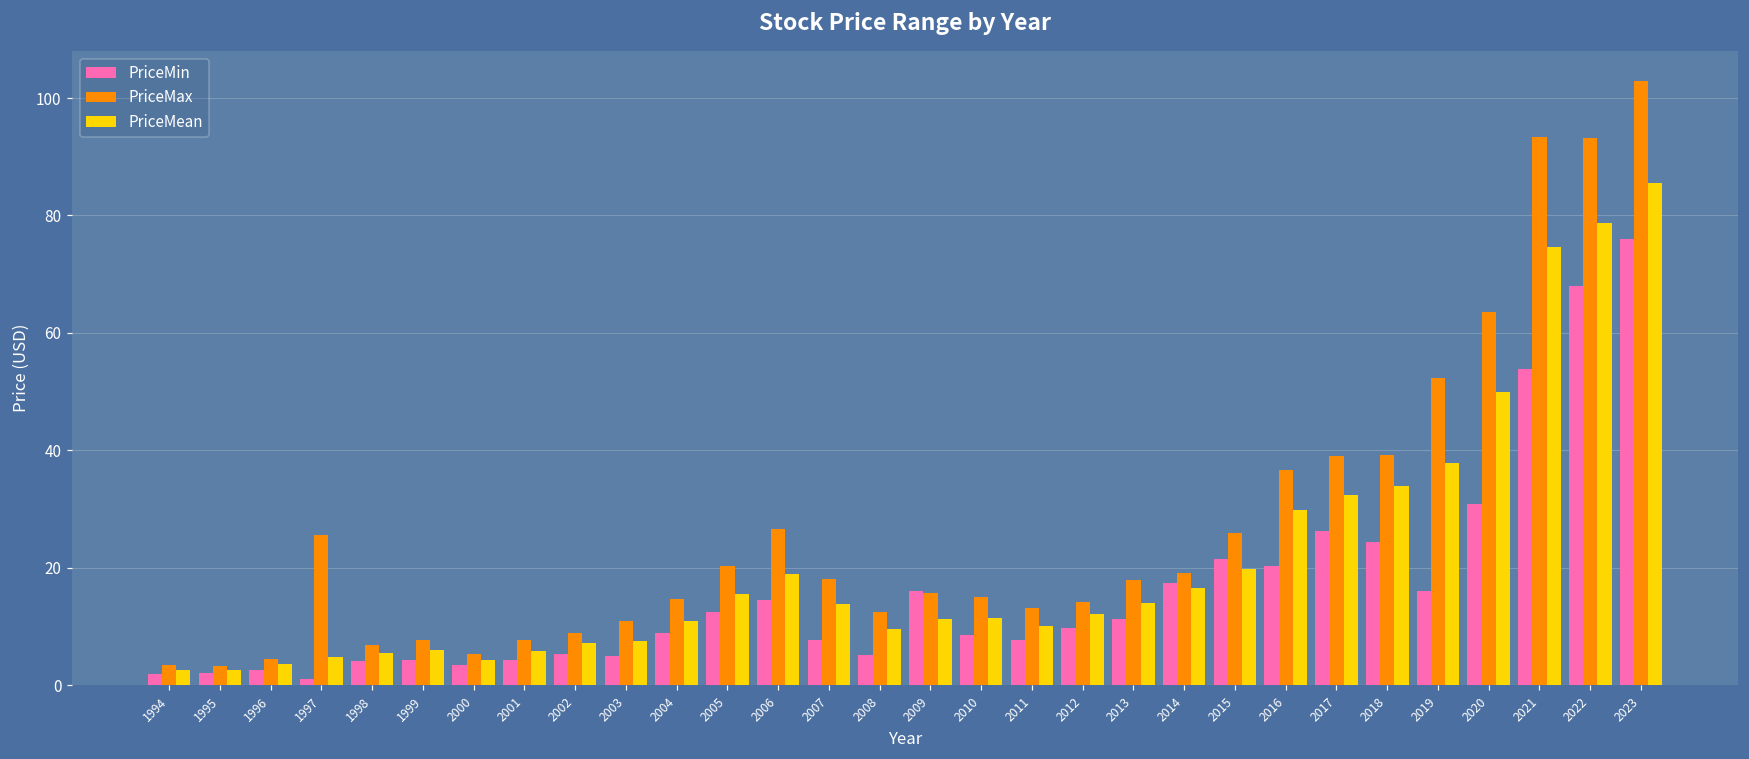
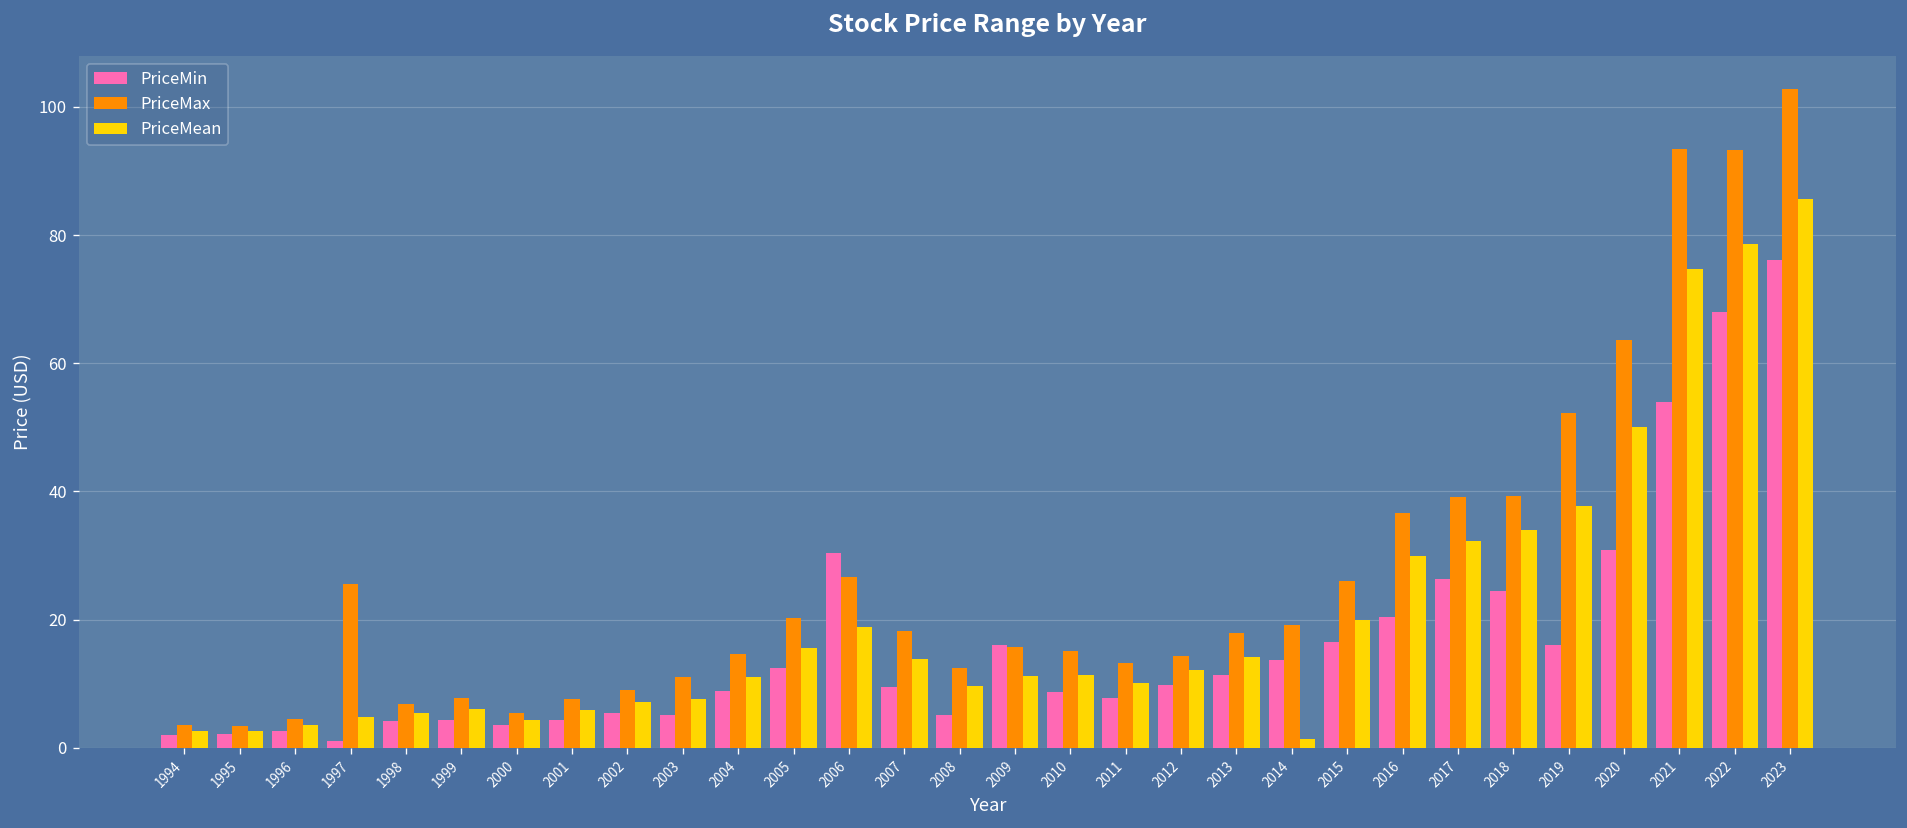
  {
    "PriceMin": {
      "1994": 2,
      "1995": 2,
      "1996": 3,
      "1997": 1,
      "1998": 4,
      "1999": 4,
      "2000": 4,
      "2001": 4,
      "2002": 5,
      "2003": 5,
      "2004": 9,
      "2005": 12,
-     "2006": 15,
-     "2007": 8,
+     "2006": 30,
+     "2007": 9,
      "2008": 5,
      "2009": 16,
      "2010": 9,
      "2011": 8,
      "2012": 10,
      "2013": 11,
-     "2014": 17,
-     "2015": 22,
+     "2014": 14,
+     "2015": 16,
      "2016": 20,
      "2017": 26,
      "2018": 24,
      "2019": 16,
      "2020": 31,
      "2021": 54,
      "2022": 68,
      "2023": 76
    },
    "PriceMax": {
      "1994": 4,
      "1995": 3,
      "1996": 4,
      "1997": 26,
      "1998": 7,
      "1999": 8,
      "2000": 5,
      "2001": 8,
      "2002": 9,
      "2003": 11,
      "2004": 15,
      "2005": 20,
      "2006": 27,
      "2007": 18,
      "2008": 12,
      "2009": 16,
      "2010": 15,
      "2011": 13,
      "2012": 14,
      "2013": 18,
      "2014": 19,
      "2015": 26,
      "2016": 37,
      "2017": 39,
      "2018": 39,
      "2019": 52,
      "2020": 64,
      "2021": 93,
      "2022": 93,
      "2023": 103
    },
    "PriceMean": {
      "1994": 3,
      "1995": 3,
      "1996": 4,
      "1997": 5,
      "1998": 5,
      "1999": 6,
      "2000": 4,
      "2001": 6,
      "2002": 7,
      "2003": 8,
      "2004": 11,
      "2005": 16,
      "2006": 19,
      "2007": 14,
      "2008": 10,
      "2009": 11,
      "2010": 11,
      "2011": 10,
      "2012": 12,
      "2013": 14,
-     "2014": 17,
+     "2014": 1,
      "2015": 20,
      "2016": 30,
      "2017": 32,
      "2018": 34,
      "2019": 38,
      "2020": 50,
      "2021": 75,
      "2022": 79,
      "2023": 86
    }
  }
